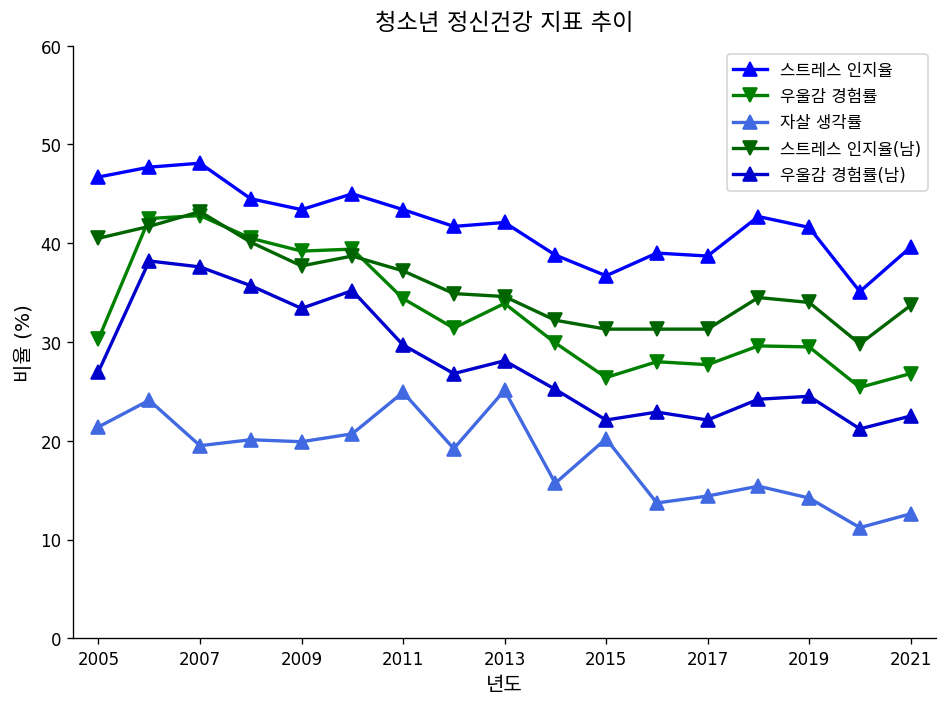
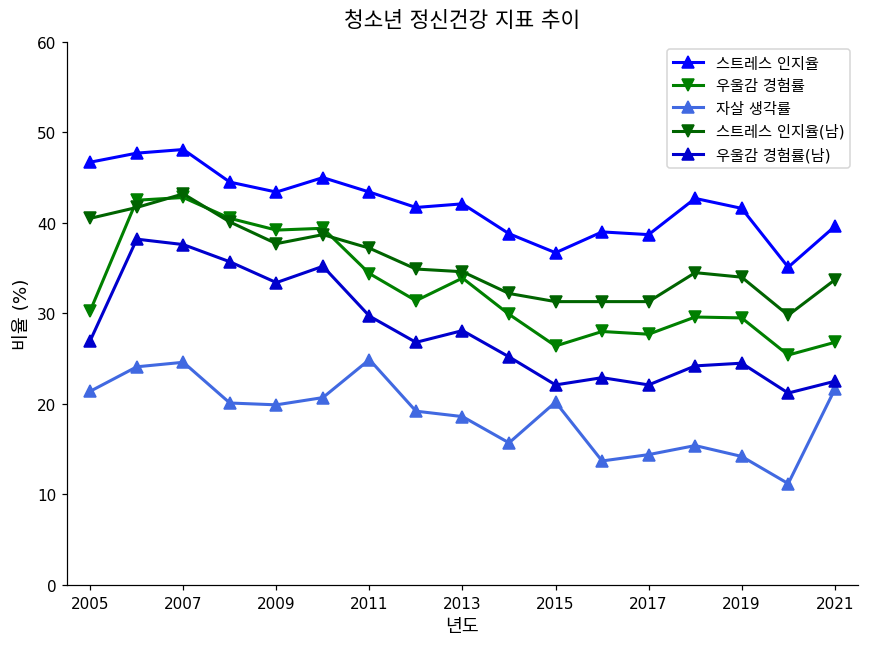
  {
    "자살 생각률": {
      "2005": 21,
-     "2007": 20,
+     "2007": 25,
      "2009": 20,
      "2011": 25,
-     "2013": 25,
+     "2013": 19,
      "2015": 20,
      "2017": 14,
      "2019": 14,
-     "2021": 13
+     "2021": 22
    }
  }
